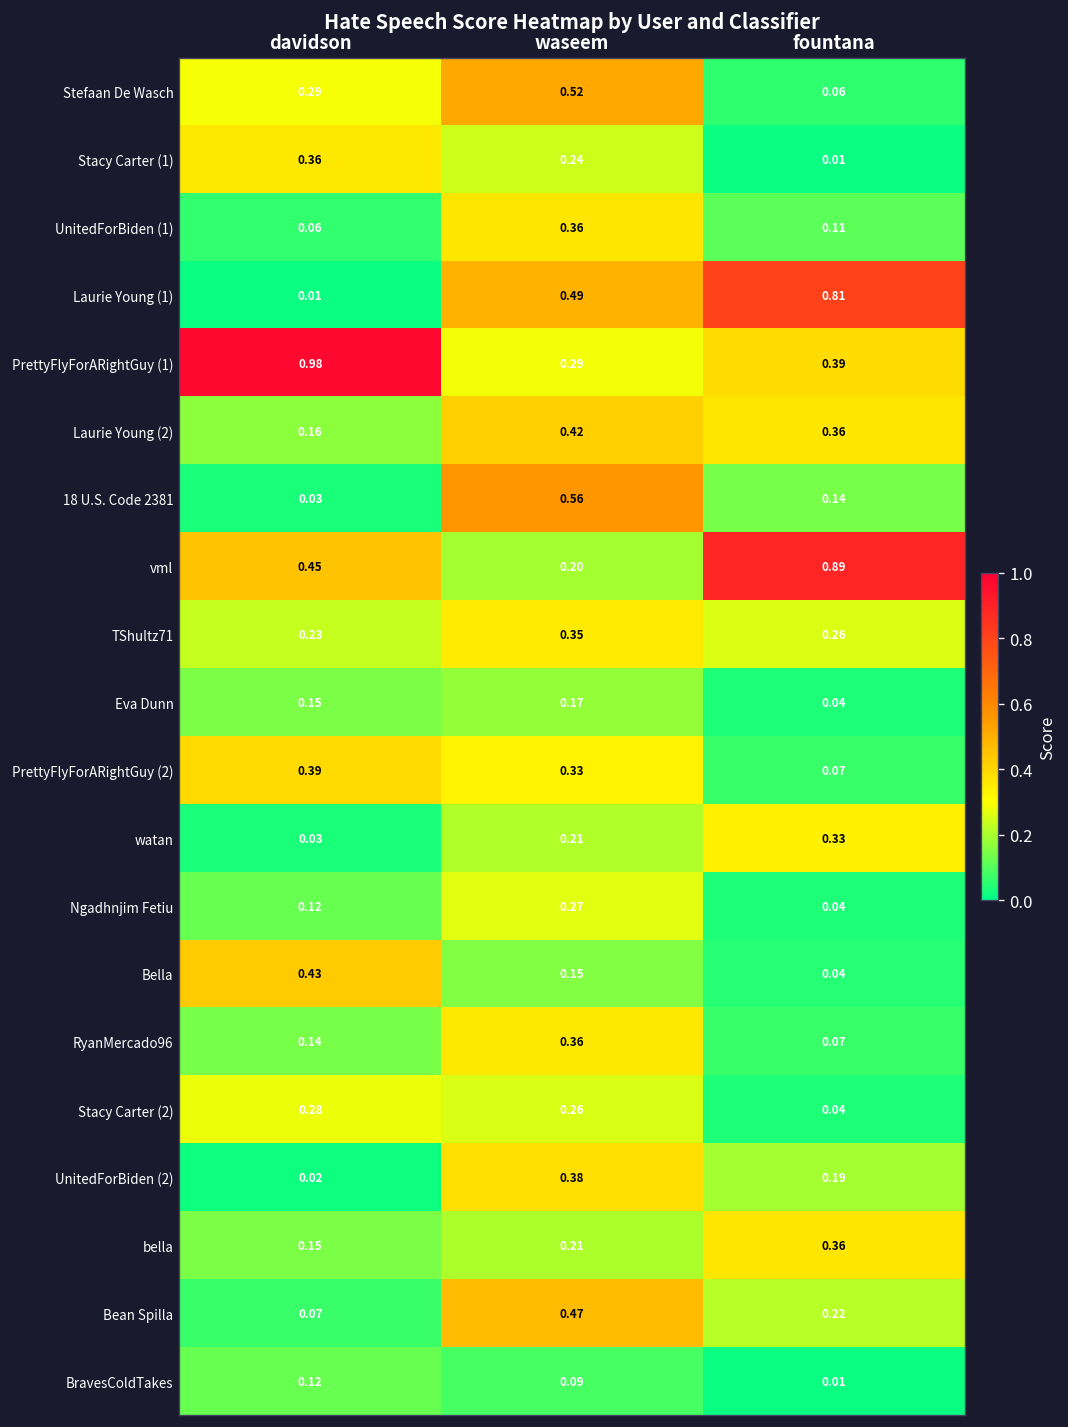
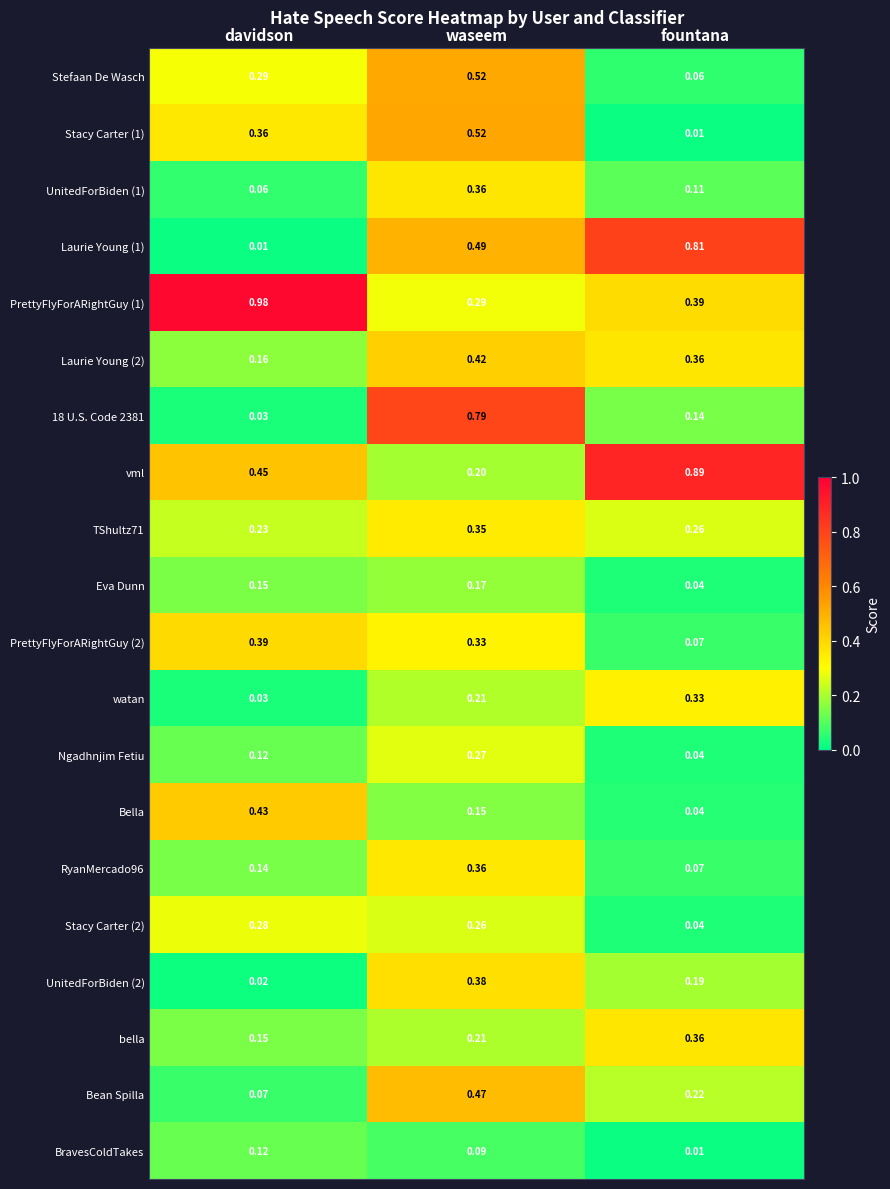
  {
    "Stefaan De Wasch": {
      "davidson": 0.29,
      "waseem": 0.52,
      "fountana": 0.06
    },
    "Stacy Carter (1)": {
      "davidson": 0.36,
-     "waseem": 0.24,
+     "waseem": 0.52,
      "fountana": 0.01
    },
    "UnitedForBiden (1)": {
      "davidson": 0.06,
      "waseem": 0.36,
      "fountana": 0.11
    },
    "Laurie Young (1)": {
      "davidson": 0.01,
      "waseem": 0.49,
      "fountana": 0.81
    },
    "PrettyFlyForARightGuy (1)": {
      "davidson": 0.98,
      "waseem": 0.29,
      "fountana": 0.39
    },
    "Laurie Young (2)": {
      "davidson": 0.16,
      "waseem": 0.42,
      "fountana": 0.36
    },
    "18 U.S. Code 2381": {
      "davidson": 0.03,
-     "waseem": 0.56,
+     "waseem": 0.79,
      "fountana": 0.14
    },
    "vml": {
      "davidson": 0.45,
      "waseem": 0.20,
      "fountana": 0.89
    },
    "TShultz71": {
      "davidson": 0.23,
      "waseem": 0.35,
      "fountana": 0.26
    },
    "Eva Dunn": {
      "davidson": 0.15,
      "waseem": 0.17,
      "fountana": 0.04
    },
    "PrettyFlyForARightGuy (2)": {
      "davidson": 0.39,
      "waseem": 0.33,
      "fountana": 0.07
    },
    "watan": {
      "davidson": 0.03,
      "waseem": 0.21,
      "fountana": 0.33
    },
    "Ngadhnjim Fetiu": {
      "davidson": 0.12,
      "waseem": 0.27,
      "fountana": 0.04
    },
    "Bella": {
      "davidson": 0.43,
      "waseem": 0.15,
      "fountana": 0.04
    },
    "RyanMercado96": {
      "davidson": 0.14,
      "waseem": 0.36,
      "fountana": 0.07
    },
    "Stacy Carter (2)": {
      "davidson": 0.28,
      "waseem": 0.26,
      "fountana": 0.04
    },
    "UnitedForBiden (2)": {
      "davidson": 0.02,
      "waseem": 0.38,
      "fountana": 0.19
    },
    "bella": {
      "davidson": 0.15,
      "waseem": 0.21,
      "fountana": 0.36
    },
    "Bean Spilla": {
      "davidson": 0.07,
      "waseem": 0.47,
      "fountana": 0.22
    },
    "BravesColdTakes": {
      "davidson": 0.12,
      "waseem": 0.09,
      "fountana": 0.01
    }
  }
